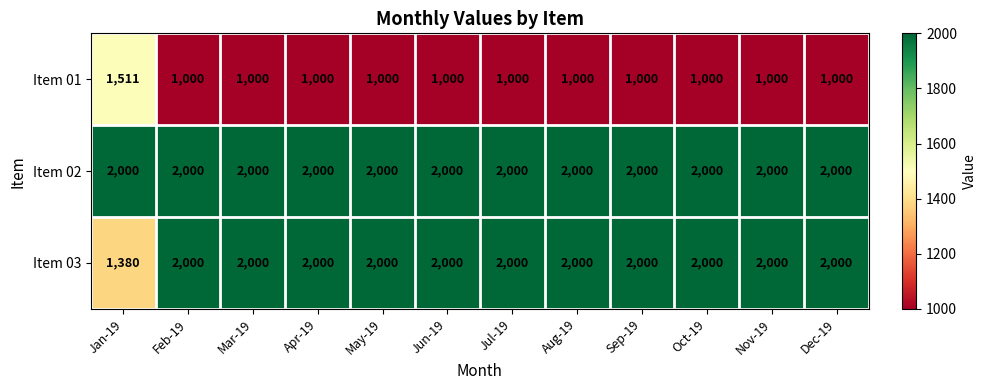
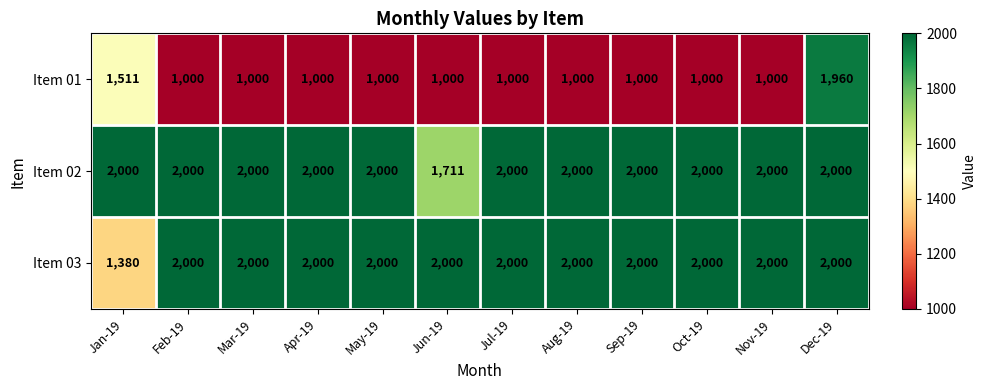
  {
    "Item 01": {
      "Jan-19": "1,511",
      "Feb-19": "1,000",
      "Mar-19": "1,000",
      "Apr-19": "1,000",
      "May-19": "1,000",
      "Jun-19": "1,000",
      "Jul-19": "1,000",
      "Aug-19": "1,000",
      "Sep-19": "1,000",
      "Oct-19": "1,000",
      "Nov-19": "1,000",
-     "Dec-19": "1,000"
+     "Dec-19": "1,960"
    },
    "Item 02": {
      "Jan-19": "2,000",
      "Feb-19": "2,000",
      "Mar-19": "2,000",
      "Apr-19": "2,000",
      "May-19": "2,000",
-     "Jun-19": "2,000",
+     "Jun-19": "1,711",
      "Jul-19": "2,000",
      "Aug-19": "2,000",
      "Sep-19": "2,000",
      "Oct-19": "2,000",
      "Nov-19": "2,000",
      "Dec-19": "2,000"
    },
    "Item 03": {
      "Jan-19": "1,380",
      "Feb-19": "2,000",
      "Mar-19": "2,000",
      "Apr-19": "2,000",
      "May-19": "2,000",
      "Jun-19": "2,000",
      "Jul-19": "2,000",
      "Aug-19": "2,000",
      "Sep-19": "2,000",
      "Oct-19": "2,000",
      "Nov-19": "2,000",
      "Dec-19": "2,000"
    }
  }
